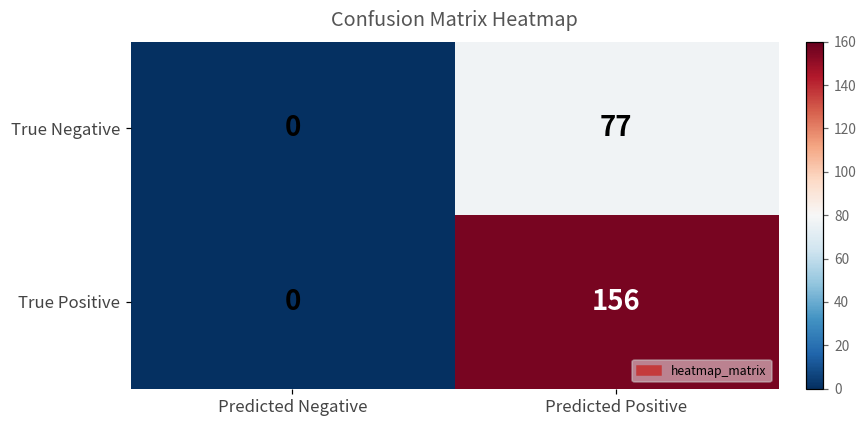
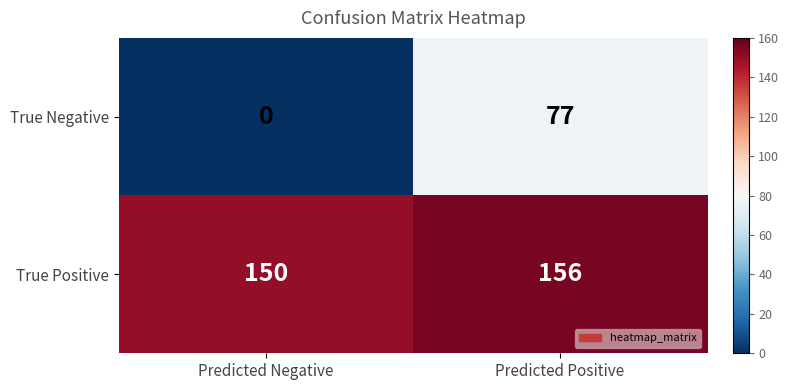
  {
    "True Negative": {
      "Predicted Negative": 0,
      "Predicted Positive": 77
    },
    "True Positive": {
-     "Predicted Negative": 0,
+     "Predicted Negative": 150,
      "Predicted Positive": 156
    }
  }
